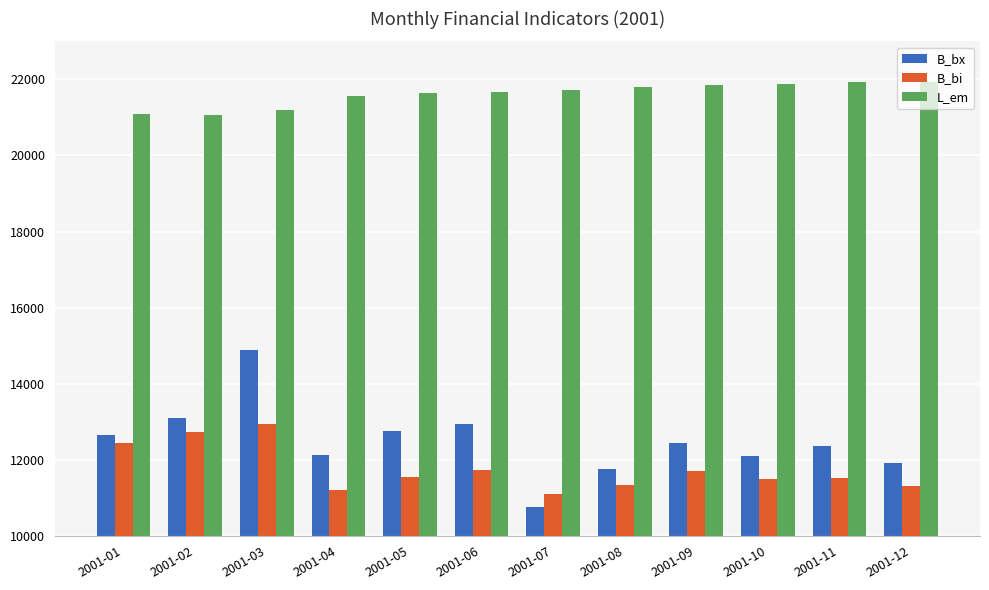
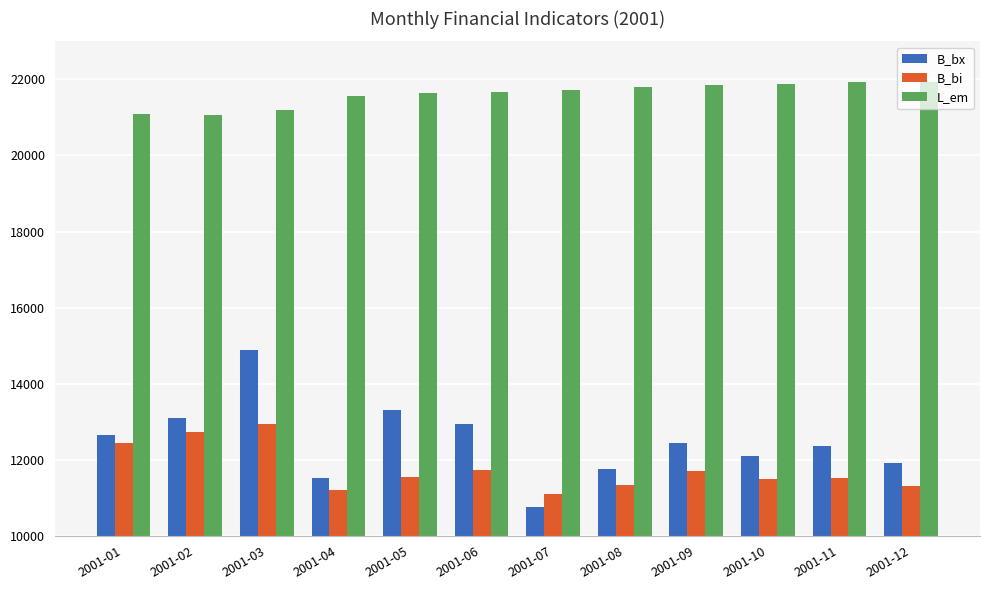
  {
    "B_bx": {
      "2001-01": 12600,
      "2001-02": 13100,
      "2001-03": 14900,
-     "2001-04": 12100,
-     "2001-05": 12800,
+     "2001-04": 11500,
+     "2001-05": 13300,
      "2001-06": 12900,
      "2001-07": 10800,
      "2001-08": 11800,
      "2001-09": 12400,
      "2001-10": 12100,
      "2001-11": 12300,
      "2001-12": 11900
    },
    "B_bi": {
      "2001-01": 12400,
      "2001-02": 12700,
      "2001-03": 13000,
      "2001-04": 11200,
      "2001-05": 11600,
      "2001-06": 11700,
      "2001-07": 11100,
      "2001-08": 11300,
      "2001-09": 11700,
      "2001-10": 11500,
      "2001-11": 11500,
      "2001-12": 11300
    },
    "L_em": {
      "2001-01": 21100,
      "2001-02": 21100,
      "2001-03": 21200,
      "2001-04": 21600,
      "2001-05": 21700,
      "2001-06": 21700,
      "2001-07": 21700,
      "2001-08": 21800,
      "2001-09": 21900,
      "2001-10": 21900,
      "2001-11": 21900
    }
  }
